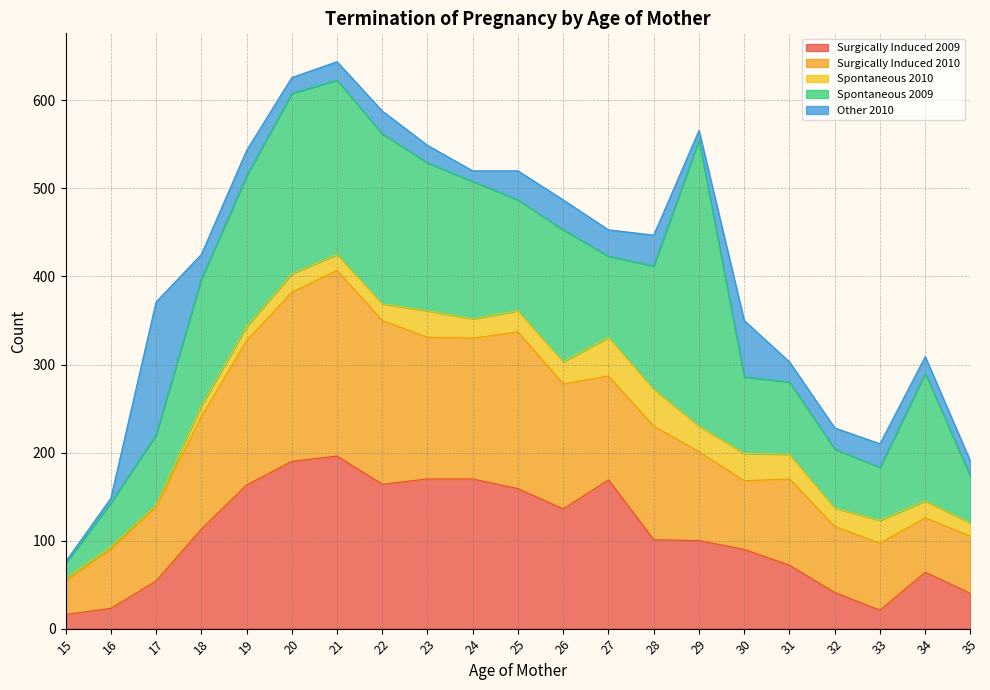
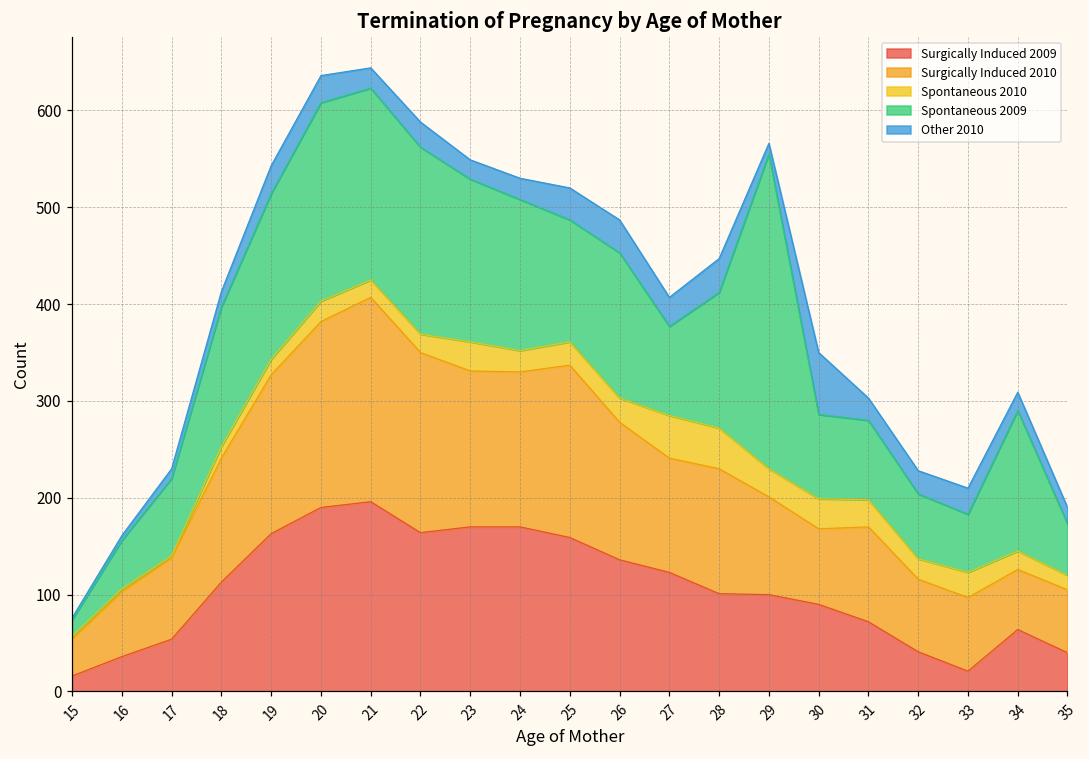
  {
    "Surgically Induced 2009": {
      "15": 20,
-     "16": 20,
+     "16": 40,
      "17": 50,
      "18": 110,
      "19": 160,
      "20": 190,
      "21": 200,
      "22": 160,
      "23": 170,
      "24": 170,
      "25": 160,
      "26": 140,
-     "27": 170,
+     "27": 120,
      "28": 100,
      "29": 100,
      "30": 90,
      "31": 70,
      "32": 40,
      "33": 20,
      "34": 60,
      "35": 40
    },
    "Spontaneous 2009": {
      "16": 50,
      "17": 80,
      "18": 140,
      "19": 170,
      "20": 210,
      "21": 200,
      "22": 190,
      "23": 170,
      "24": 160,
      "25": 130,
      "26": 150,
      "27": 90,
      "28": 140,
      "29": 330,
      "30": 90,
      "31": 80,
      "32": 70,
      "33": 60,
      "34": 150,
      "35": 50
    },
    "Other 2010": {
      "16": 10,
-     "17": 150,
-     "18": 30,
+     "17": 10,
+     "18": 20,
      "19": 30,
-     "20": 20,
+     "20": 30,
      "21": 20,
      "22": 30,
      "23": 20,
-     "24": 10,
+     "24": 20,
      "25": 30,
      "26": 30,
      "27": 30,
      "28": 40,
      "29": 10,
      "30": 60,
      "31": 20,
      "32": 20,
      "33": 30,
      "34": 20,
      "35": 20
    }
  }
